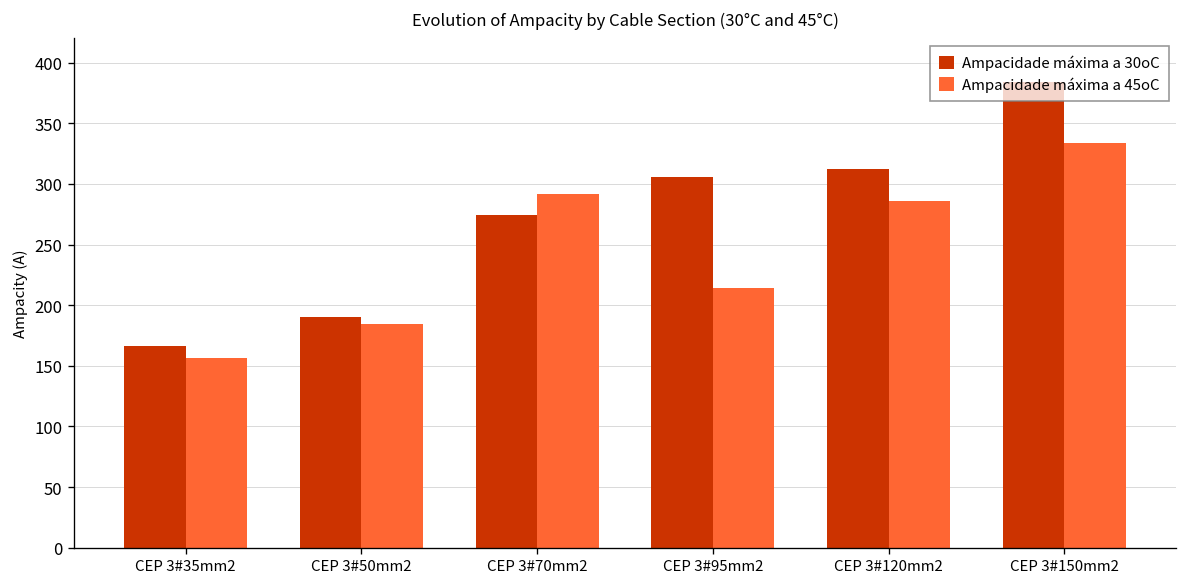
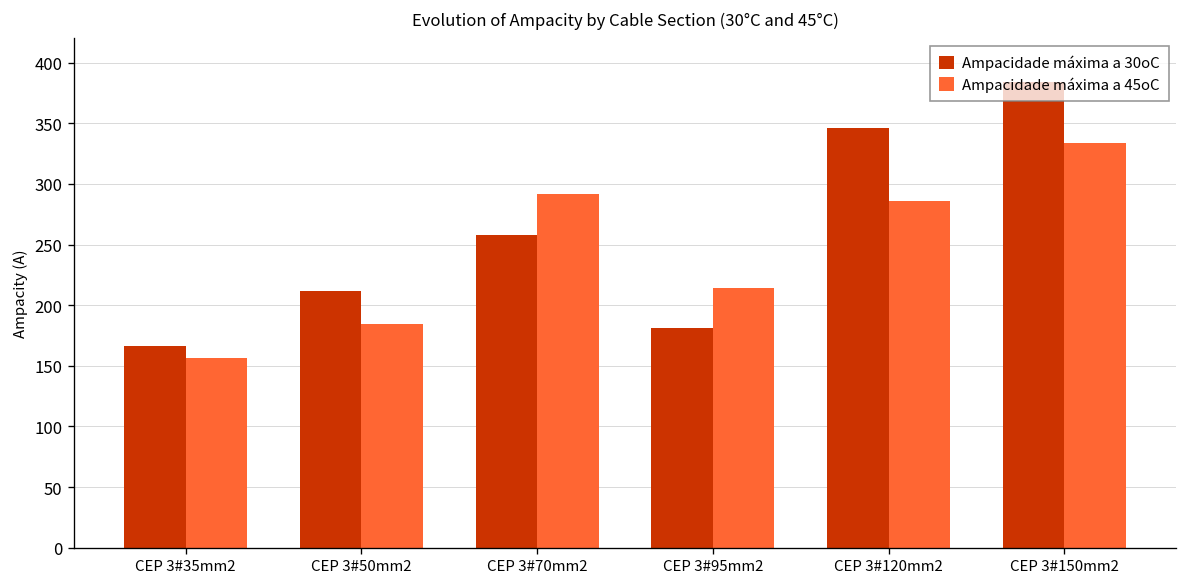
  {
    "Ampacidade máxima a 30oC": {
      "CEP 3#35mm2": 166,
-     "CEP 3#50mm2": 190,
-     "CEP 3#70mm2": 274,
-     "CEP 3#95mm2": 306,
-     "CEP 3#120mm2": 312
+     "CEP 3#50mm2": 212,
+     "CEP 3#70mm2": 258,
+     "CEP 3#95mm2": 181,
+     "CEP 3#120mm2": 346
    },
    "Ampacidade máxima a 45oC": {
      "CEP 3#35mm2": 157,
      "CEP 3#50mm2": 184,
      "CEP 3#70mm2": 292,
      "CEP 3#95mm2": 214,
      "CEP 3#120mm2": 286,
      "CEP 3#150mm2": 334
    }
  }
